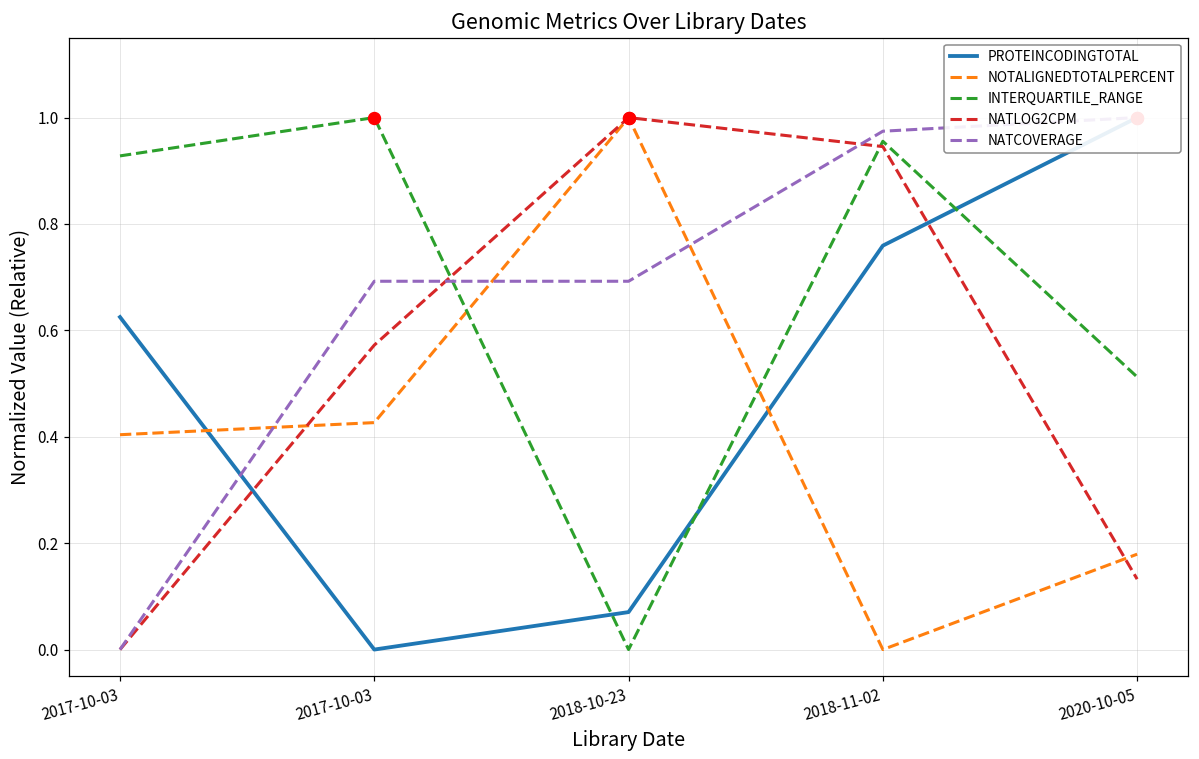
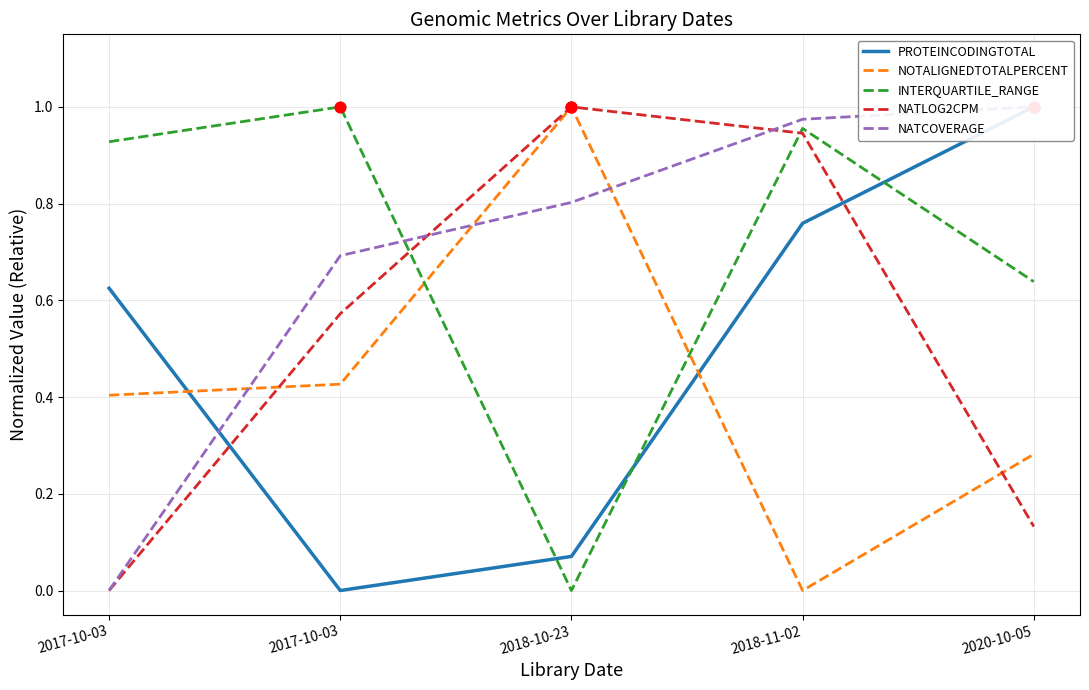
  {
    "PROTEINCODINGTOTAL": {
      "2018-10-23": 0.07,
      "2018-11-02": 0.76
    },
    "NOTALIGNEDTOTALPERCENT": {
      "2018-11-02": 0.00,
-     "2020-10-05": 0.18
+     "2020-10-05": 0.28
    },
    "INTERQUARTILE_RANGE": {
      "2018-10-23": 0.00,
      "2018-11-02": 0.96,
-     "2020-10-05": 0.51
+     "2020-10-05": 0.64
    },
    "NATLOG2CPM": {
      "2018-11-02": 0.95,
      "2020-10-05": 0.13
    },
    "NATCOVERAGE": {
-     "2018-10-23": 0.69,
+     "2018-10-23": 0.80,
      "2018-11-02": 0.97
    }
  }
